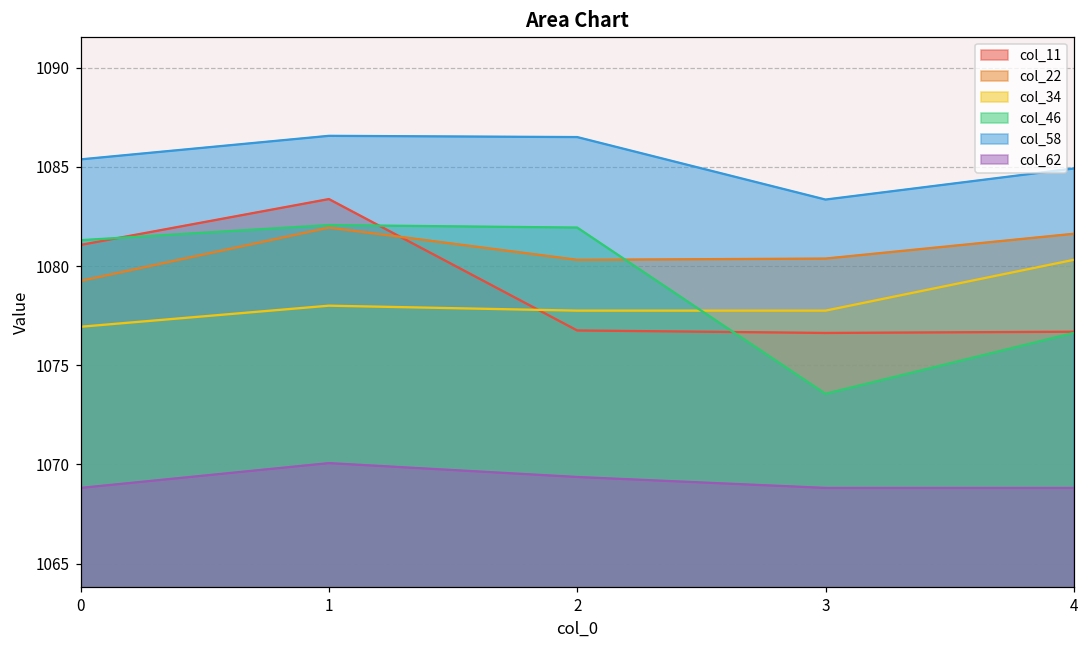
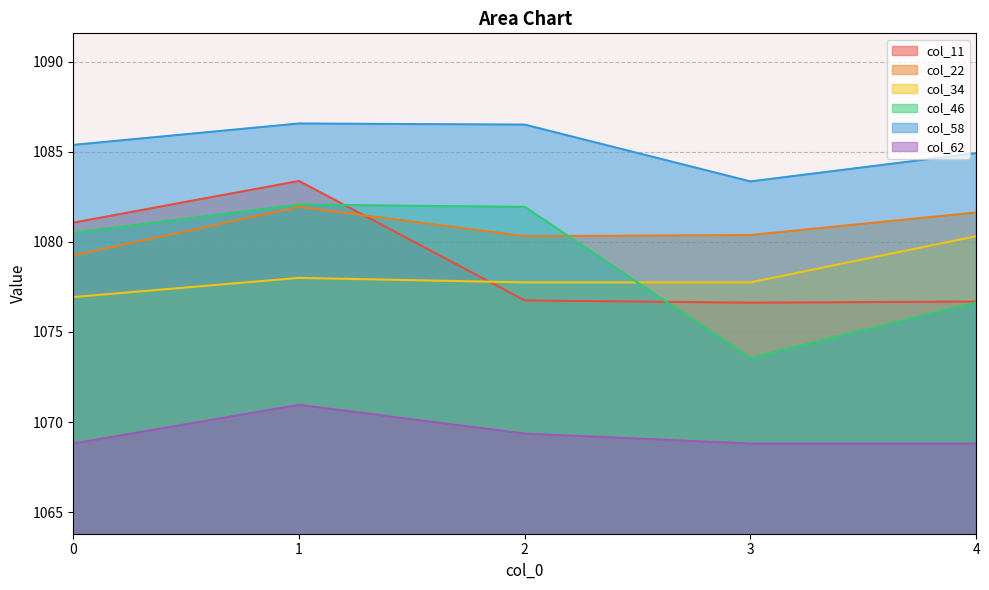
  {
    "col_46": {
-     "0": 1081.3,
+     "0": 1080.5,
      "2": 1081.9,
      "3": 1073.6
    },
    "col_58": {
      "0": 1085.4,
      "1": 1086.6,
      "2": 1086.5,
      "3": 1083.3,
      "4": 1084.9
    },
    "col_62": {
      "0": 1068.8,
-     "1": 1070.1,
+     "1": 1071.0,
      "2": 1069.4,
      "3": 1068.8,
      "4": 1068.8
    }
  }
